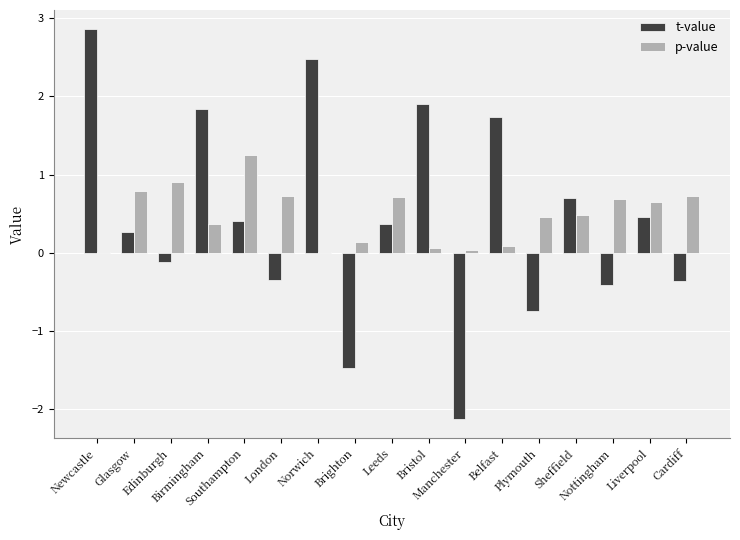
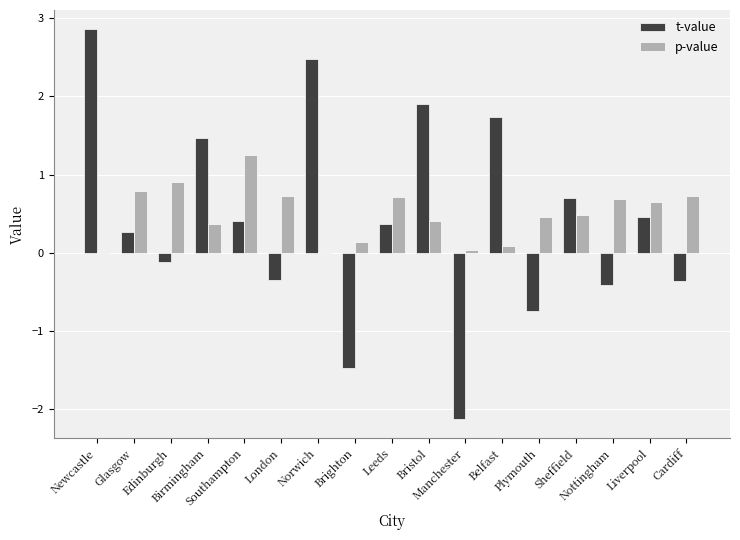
  {
    "t-value": {
      "Newcastle": 2.9,
      "Glasgow": 0.3,
      "Edinburgh": -0.1,
-     "Birmingham": 1.8,
+     "Birmingham": 1.5,
      "Southampton": 0.4,
      "London": -0.4,
      "Norwich": 2.5,
      "Brighton": -1.5,
      "Leeds": 0.4,
      "Bristol": 1.9,
      "Manchester": -2.1,
      "Belfast": 1.7,
      "Plymouth": -0.8,
      "Sheffield": 0.7,
      "Nottingham": -0.4,
      "Liverpool": 0.5,
      "Cardiff": -0.4
    },
    "p-value": {
      "Glasgow": 0.8,
      "Edinburgh": 0.9,
      "Birmingham": 0.4,
      "Southampton": 1.2,
      "London": 0.7,
      "Brighton": 0.1,
      "Leeds": 0.7,
-     "Bristol": 0.1,
+     "Bristol": 0.4,
      "Manchester": 0.0,
      "Belfast": 0.1,
      "Plymouth": 0.5,
      "Sheffield": 0.5,
      "Nottingham": 0.7,
      "Liverpool": 0.6,
      "Cardiff": 0.7
    }
  }
